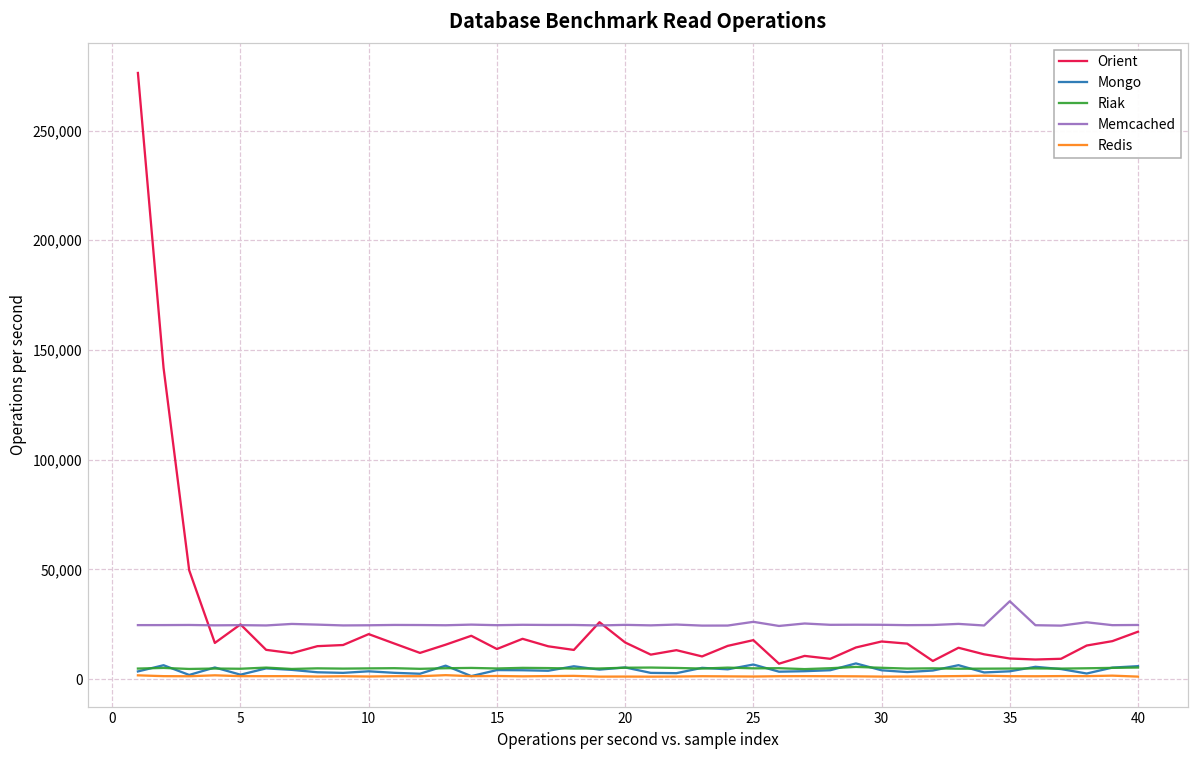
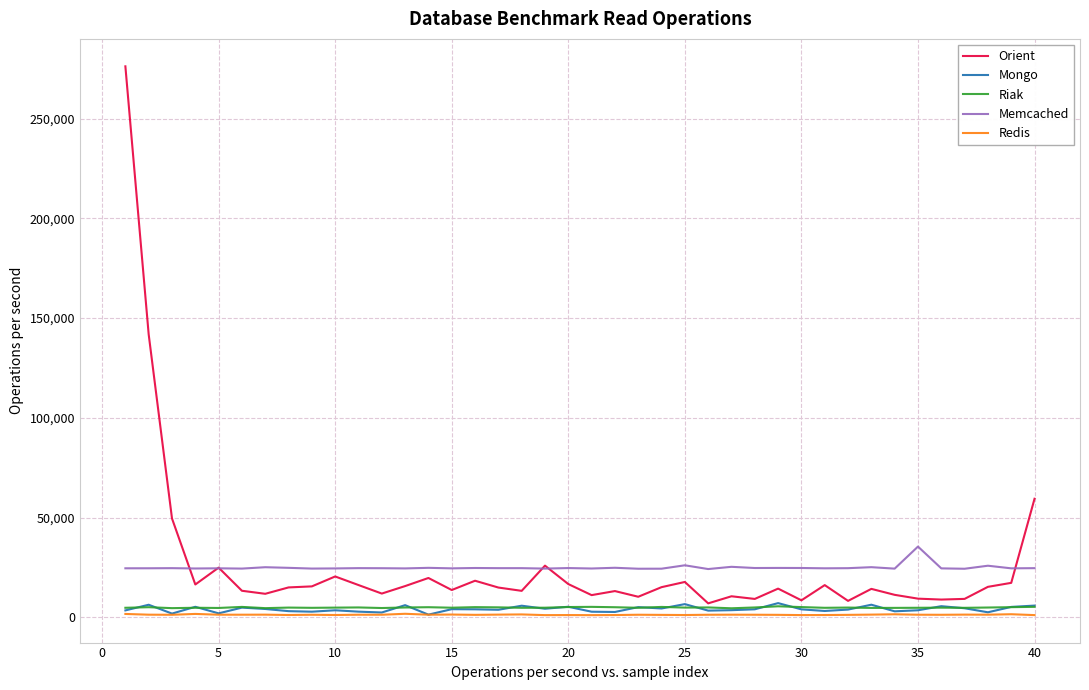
  {
    "Orient": {
      "10": "20,000",
      "15": "14,000",
      "20": "17,000",
      "25": "18,000",
-     "30": "17,000",
+     "30": "9,000",
      "35": "9,000",
-     "40": "22,000"
+     "40": "59,000"
    },
    "Mongo": {
      "10": "4,000",
      "25": "7,000"
    },
    "Riak": {
      "5": "5,000",
      "10": "5,000",
      "25": "5,000"
    },
    "Memcached": {
      "10": "24,000",
      "15": "25,000",
      "20": "25,000",
      "25": "26,000",
      "30": "25,000",
      "35": "35,000",
      "40": "25,000"
    },
    "Redis": {
      "10": "1,000",
      "15": "1,000",
      "20": "1,000",
      "25": "1,000",
      "30": "1,000",
      "35": "1,000",
      "40": "1,000"
    }
  }
